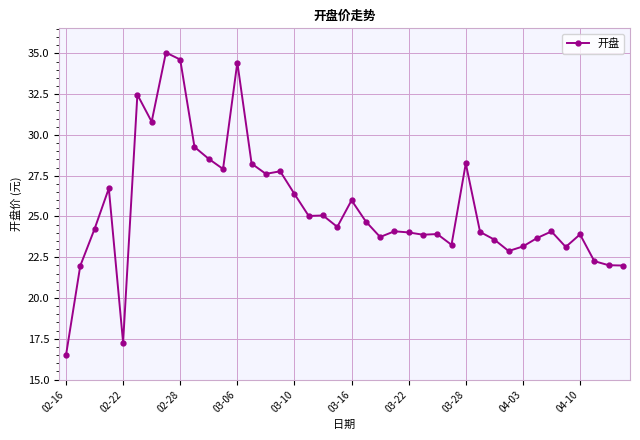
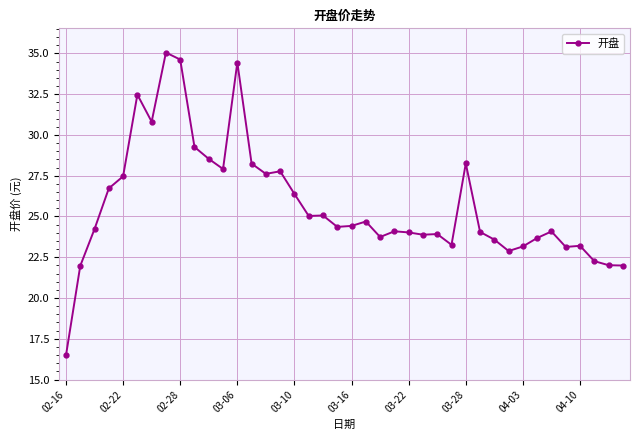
  {
    "02-16": 16.5,
-   "02-22": 17.3,
+   "02-22": 27.5,
    "02-28": 34.6,
    "03-06": 34.4,
    "03-10": 26.4,
-   "03-16": 26.0,
+   "03-16": 24.4,
    "03-22": 24.0,
    "03-28": 28.3,
    "04-03": 23.2,
-   "04-10": 23.9
+   "04-10": 23.2
  }
